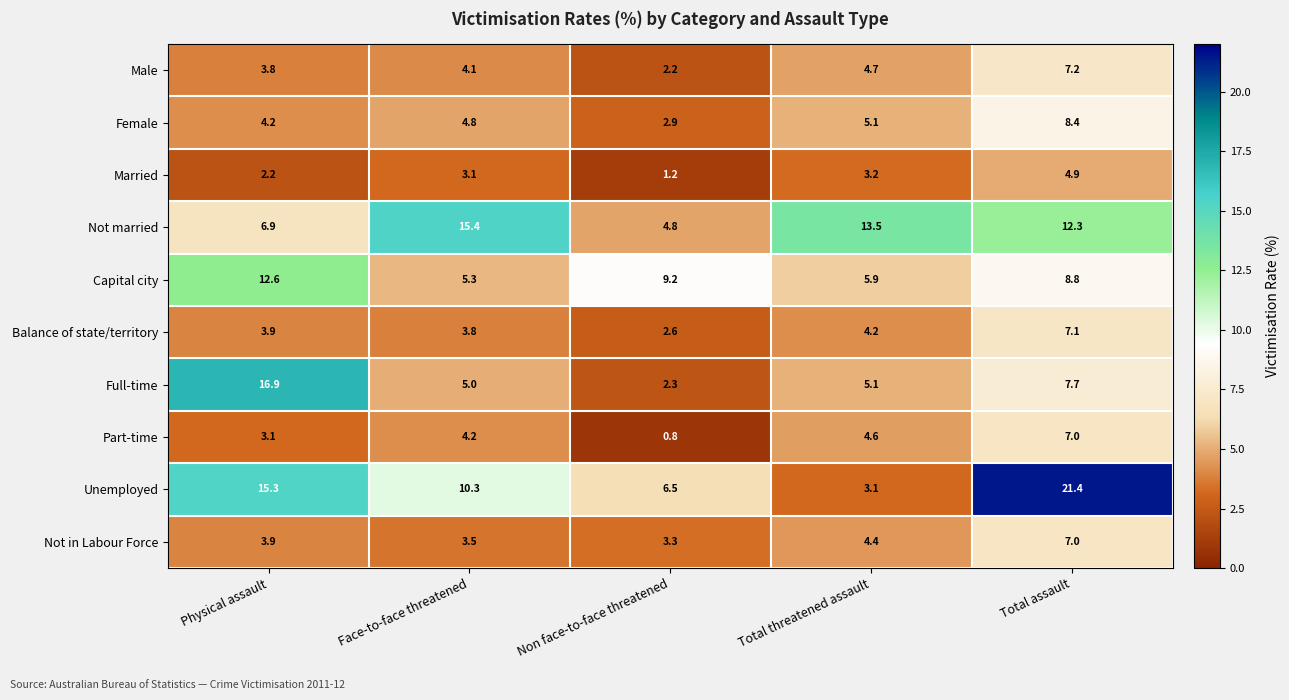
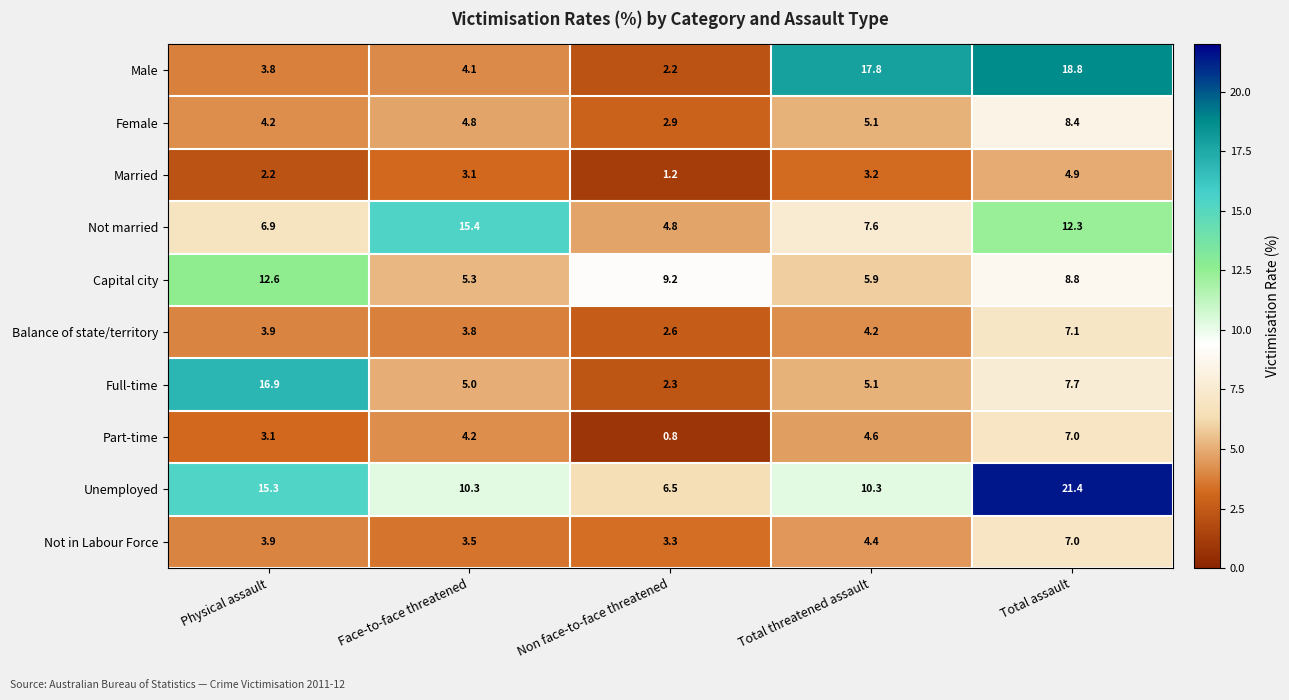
  {
    "Male": {
      "Physical assault": 3.8,
      "Face-to-face threatened": 4.1,
      "Non face-to-face threatened": 2.2,
-     "Total threatened assault": 4.7,
-     "Total assault": 7.2
+     "Total threatened assault": 17.8,
+     "Total assault": 18.8
    },
    "Female": {
      "Physical assault": 4.2,
      "Face-to-face threatened": 4.8,
      "Non face-to-face threatened": 2.9,
      "Total threatened assault": 5.1,
      "Total assault": 8.4
    },
    "Married": {
      "Physical assault": 2.2,
      "Face-to-face threatened": 3.1,
      "Non face-to-face threatened": 1.2,
      "Total threatened assault": 3.2,
      "Total assault": 4.9
    },
    "Not married": {
      "Physical assault": 6.9,
      "Face-to-face threatened": 15.4,
      "Non face-to-face threatened": 4.8,
-     "Total threatened assault": 13.5,
+     "Total threatened assault": 7.6,
      "Total assault": 12.3
    },
    "Capital city": {
      "Physical assault": 12.6,
      "Face-to-face threatened": 5.3,
      "Non face-to-face threatened": 9.2,
      "Total threatened assault": 5.9,
      "Total assault": 8.8
    },
    "Balance of state/territory": {
      "Physical assault": 3.9,
      "Face-to-face threatened": 3.8,
      "Non face-to-face threatened": 2.6,
      "Total threatened assault": 4.2,
      "Total assault": 7.1
    },
    "Full-time": {
      "Physical assault": 16.9,
      "Face-to-face threatened": 5.0,
      "Non face-to-face threatened": 2.3,
      "Total threatened assault": 5.1,
      "Total assault": 7.7
    },
    "Part-time": {
      "Physical assault": 3.1,
      "Face-to-face threatened": 4.2,
      "Non face-to-face threatened": 0.8,
      "Total threatened assault": 4.6,
      "Total assault": 7.0
    },
    "Unemployed": {
      "Physical assault": 15.3,
      "Face-to-face threatened": 10.3,
      "Non face-to-face threatened": 6.5,
-     "Total threatened assault": 3.1,
+     "Total threatened assault": 10.3,
      "Total assault": 21.4
    },
    "Not in Labour Force": {
      "Physical assault": 3.9,
      "Face-to-face threatened": 3.5,
      "Non face-to-face threatened": 3.3,
      "Total threatened assault": 4.4,
      "Total assault": 7.0
    }
  }
